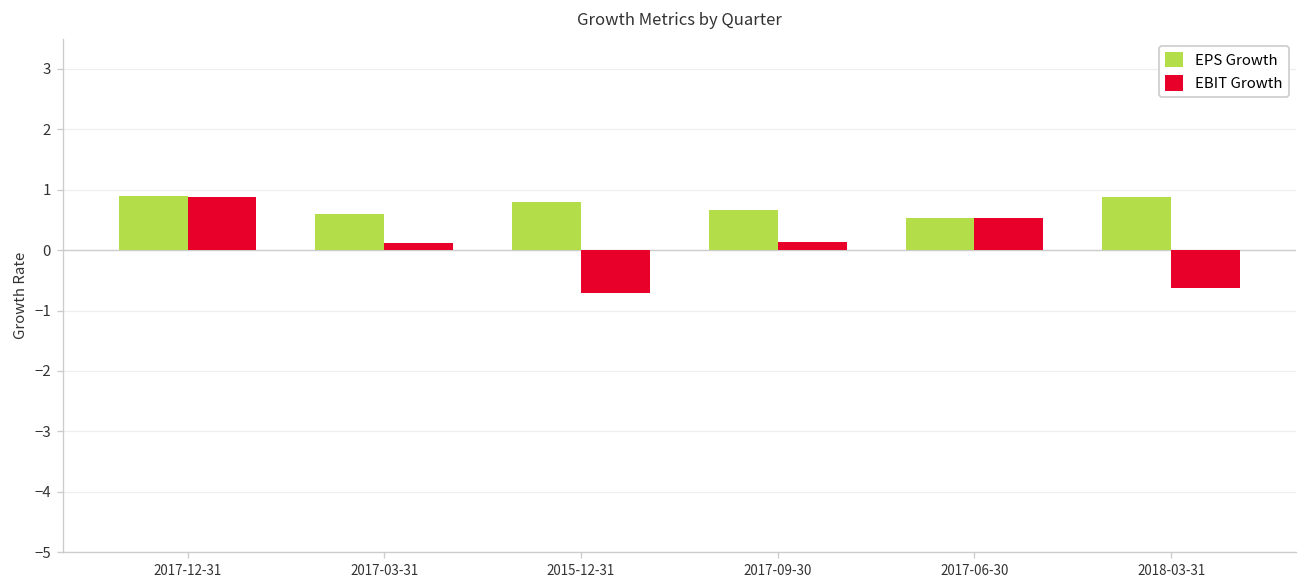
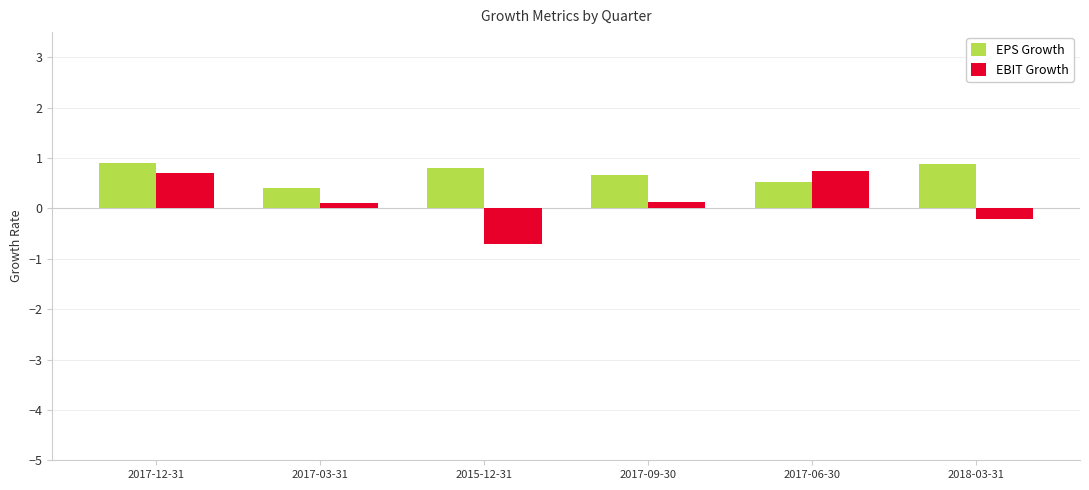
  {
    "EPS Growth": {
      "2017-12-31": 0.9,
-     "2017-03-31": 0.6,
+     "2017-03-31": 0.4,
      "2015-12-31": 0.8,
      "2017-09-30": 0.7,
      "2017-06-30": 0.5,
      "2018-03-31": 0.9
    },
    "EBIT Growth": {
-     "2017-12-31": 0.9,
+     "2017-12-31": 0.7,
      "2017-03-31": 0.1,
      "2015-12-31": -0.7,
      "2017-09-30": 0.1,
-     "2017-06-30": 0.5,
-     "2018-03-31": -0.6
+     "2017-06-30": 0.7,
+     "2018-03-31": -0.2
    }
  }
